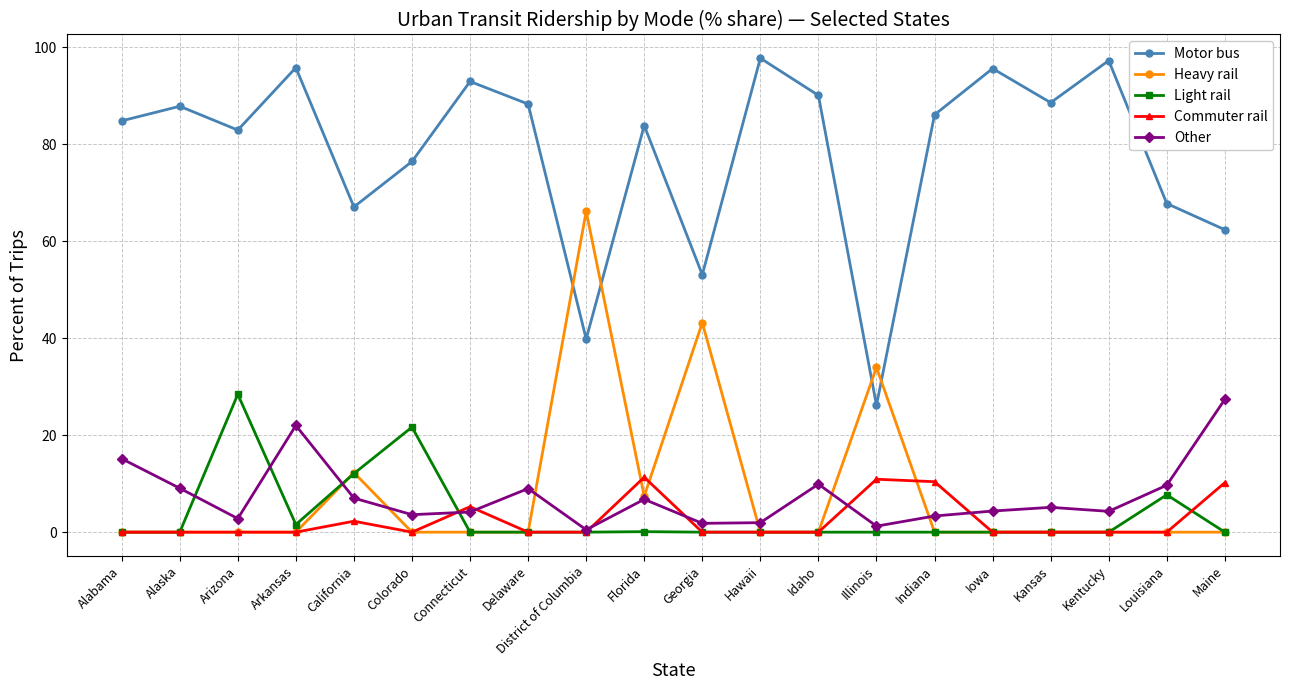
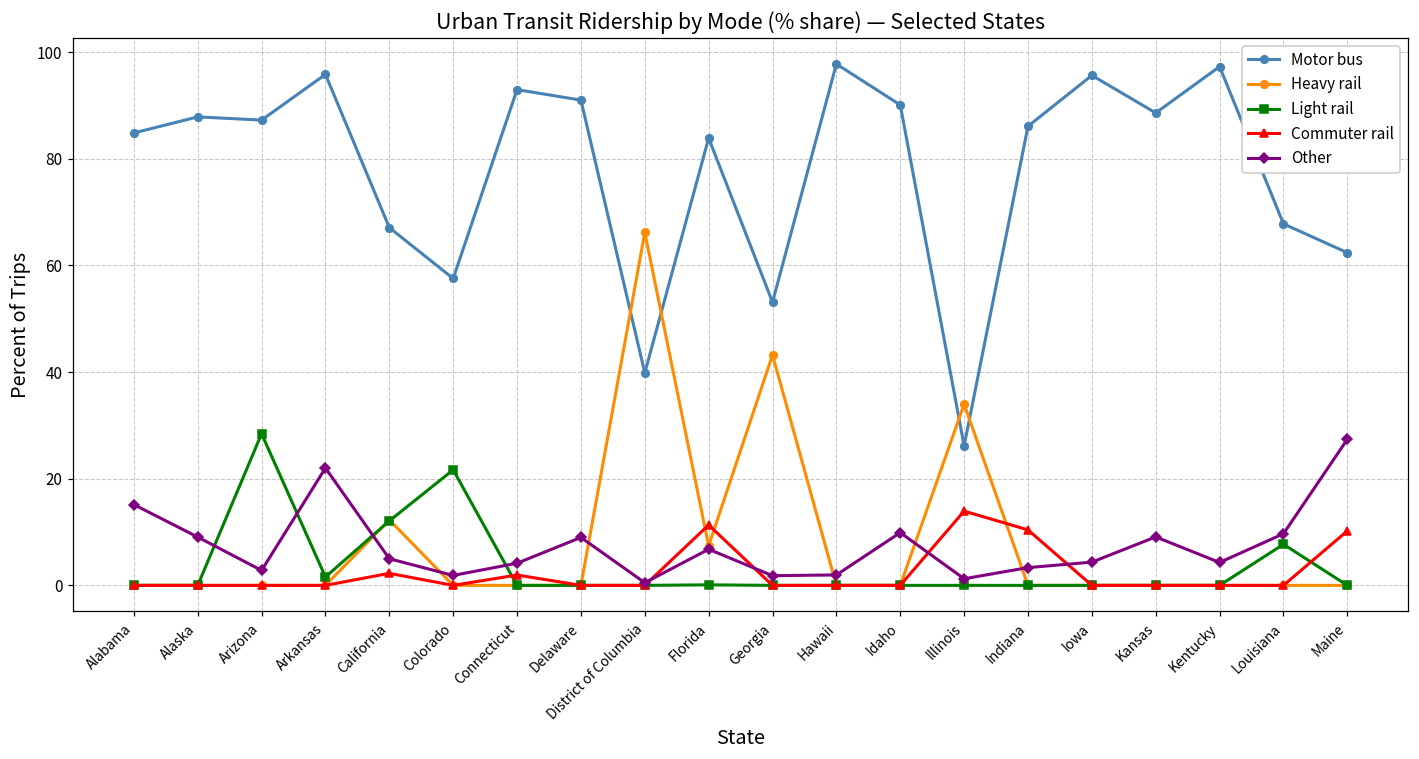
  {
    "Motor bus": {
      "Alabama": 85,
      "Alaska": 88,
-     "Arizona": 83,
+     "Arizona": 87,
      "Arkansas": 96,
      "California": 67,
-     "Colorado": 76,
+     "Colorado": 58,
      "Connecticut": 93,
-     "Delaware": 88,
+     "Delaware": 91,
      "District of Columbia": 40,
      "Florida": 84,
      "Georgia": 53,
      "Hawaii": 98,
      "Idaho": 90,
      "Illinois": 26,
      "Indiana": 86,
      "Iowa": 96,
      "Kansas": 89,
      "Kentucky": 97,
      "Louisiana": 68,
      "Maine": 62
    },
    "Heavy rail": {
      "District of Columbia": 66,
      "Florida": 7,
      "Georgia": 43,
      "Illinois": 34
    },
    "Light rail": {
      "Arizona": 28,
      "Arkansas": 2,
      "Colorado": 22,
      "Florida": 0,
      "Illinois": 0,
      "Louisiana": 8
    },
    "Commuter rail": {
      "California": 2,
-     "Connecticut": 5,
+     "Connecticut": 2,
      "Florida": 11,
-     "Illinois": 11,
+     "Illinois": 14,
      "Indiana": 10,
      "Maine": 10
    },
    "Other": {
      "Alabama": 15,
      "Alaska": 9,
      "Arizona": 3,
      "Arkansas": 22,
-     "California": 7,
-     "Colorado": 4,
+     "California": 5,
+     "Colorado": 2,
      "Connecticut": 4,
      "Delaware": 9,
      "Florida": 7,
      "Georgia": 2,
      "Hawaii": 2,
      "Idaho": 10,
      "Illinois": 1,
      "Indiana": 3,
      "Iowa": 4,
-     "Kansas": 5,
+     "Kansas": 9,
      "Kentucky": 4,
      "Louisiana": 10,
      "Maine": 27
    }
  }
